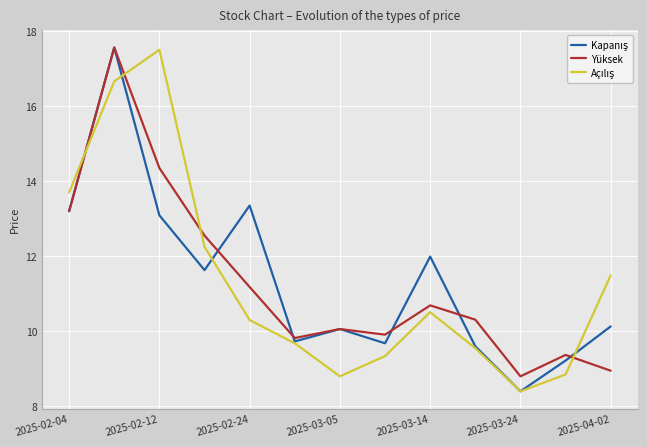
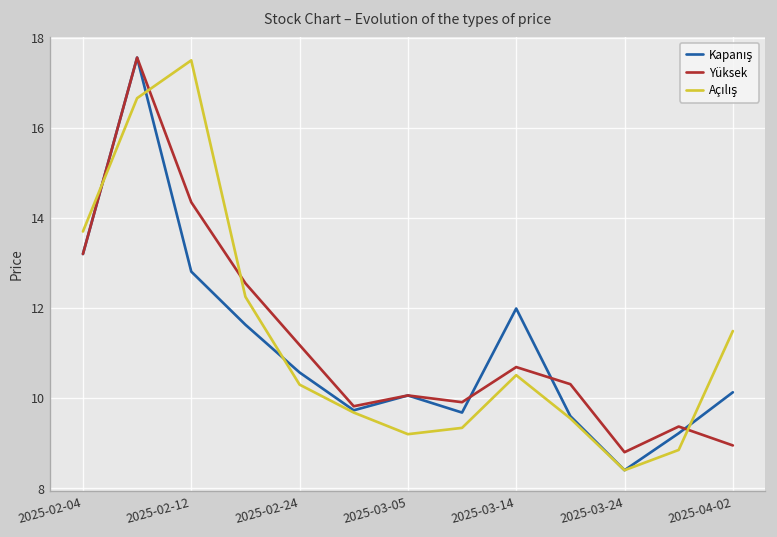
  {
    "Kapanış": {
-     "2025-02-12": 13.1,
-     "2025-02-24": 13.4,
+     "2025-02-12": 12.8,
+     "2025-02-24": 10.6,
      "2025-03-14": 12.0,
      "2025-04-02": 10.1
    },
    "Yüksek": {
      "2025-02-12": 14.4,
      "2025-02-24": 11.2,
      "2025-03-14": 10.7,
      "2025-03-24": 8.8,
      "2025-04-02": 9.0
    },
    "Açılış": {
      "2025-02-04": 13.7,
      "2025-02-12": 17.5,
      "2025-02-24": 10.3,
-     "2025-03-05": 8.8,
+     "2025-03-05": 9.2,
      "2025-03-14": 10.5,
      "2025-04-02": 11.5
    }
  }
